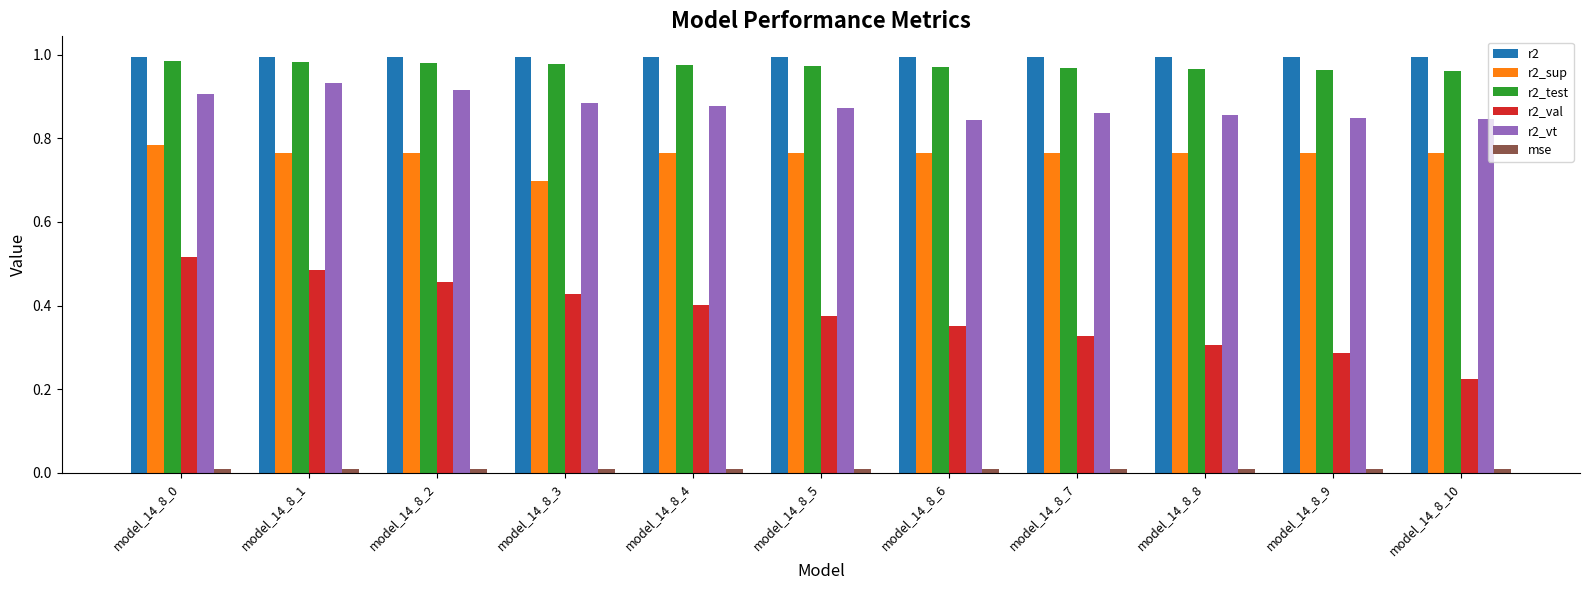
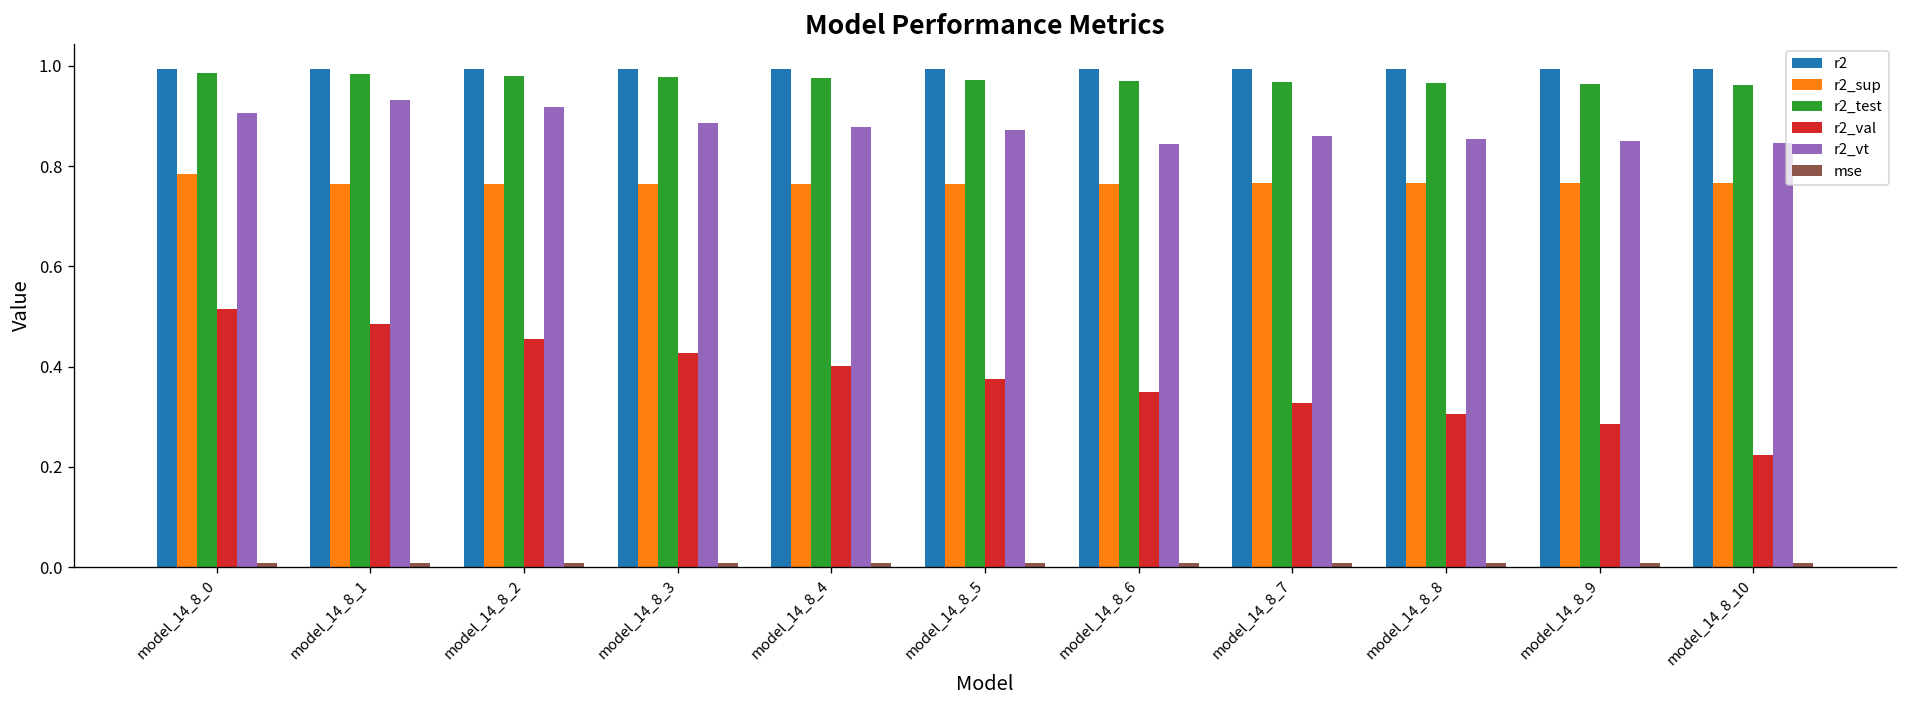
  {
    "r2": {
      "model_14_8_0": 0.99,
      "model_14_8_1": 0.99,
      "model_14_8_2": 0.99,
      "model_14_8_3": 0.99,
      "model_14_8_4": 0.99,
      "model_14_8_5": 0.99,
      "model_14_8_6": 0.99,
      "model_14_8_7": 0.99,
      "model_14_8_8": 0.99,
      "model_14_8_9": 0.99,
      "model_14_8_10": 0.99
    },
    "r2_sup": {
      "model_14_8_0": 0.78,
      "model_14_8_1": 0.76,
      "model_14_8_2": 0.76,
-     "model_14_8_3": 0.70,
+     "model_14_8_3": 0.76,
      "model_14_8_4": 0.76,
      "model_14_8_5": 0.76,
      "model_14_8_6": 0.77,
      "model_14_8_7": 0.77,
      "model_14_8_8": 0.77,
      "model_14_8_9": 0.77,
      "model_14_8_10": 0.77
    },
    "r2_test": {
      "model_14_8_0": 0.99,
      "model_14_8_1": 0.98,
      "model_14_8_2": 0.98,
      "model_14_8_3": 0.98,
      "model_14_8_4": 0.97,
      "model_14_8_5": 0.97,
      "model_14_8_6": 0.97,
      "model_14_8_7": 0.97,
      "model_14_8_8": 0.97,
      "model_14_8_9": 0.96,
      "model_14_8_10": 0.96
    },
    "r2_val": {
      "model_14_8_0": 0.52,
      "model_14_8_1": 0.49,
      "model_14_8_2": 0.46,
      "model_14_8_3": 0.43,
      "model_14_8_4": 0.40,
      "model_14_8_5": 0.37,
      "model_14_8_6": 0.35,
      "model_14_8_7": 0.33,
      "model_14_8_8": 0.31,
      "model_14_8_9": 0.29,
      "model_14_8_10": 0.22
    },
    "r2_vt": {
      "model_14_8_0": 0.91,
      "model_14_8_1": 0.93,
      "model_14_8_2": 0.92,
      "model_14_8_3": 0.88,
      "model_14_8_4": 0.88,
      "model_14_8_5": 0.87,
      "model_14_8_6": 0.84,
      "model_14_8_7": 0.86,
      "model_14_8_8": 0.85,
      "model_14_8_9": 0.85,
      "model_14_8_10": 0.85
    },
    "mse": {
      "model_14_8_0": 0.01,
      "model_14_8_1": 0.01,
      "model_14_8_2": 0.01,
      "model_14_8_3": 0.01,
      "model_14_8_4": 0.01,
      "model_14_8_5": 0.01,
      "model_14_8_6": 0.01,
      "model_14_8_7": 0.01,
      "model_14_8_8": 0.01,
      "model_14_8_9": 0.01,
      "model_14_8_10": 0.01
    }
  }
